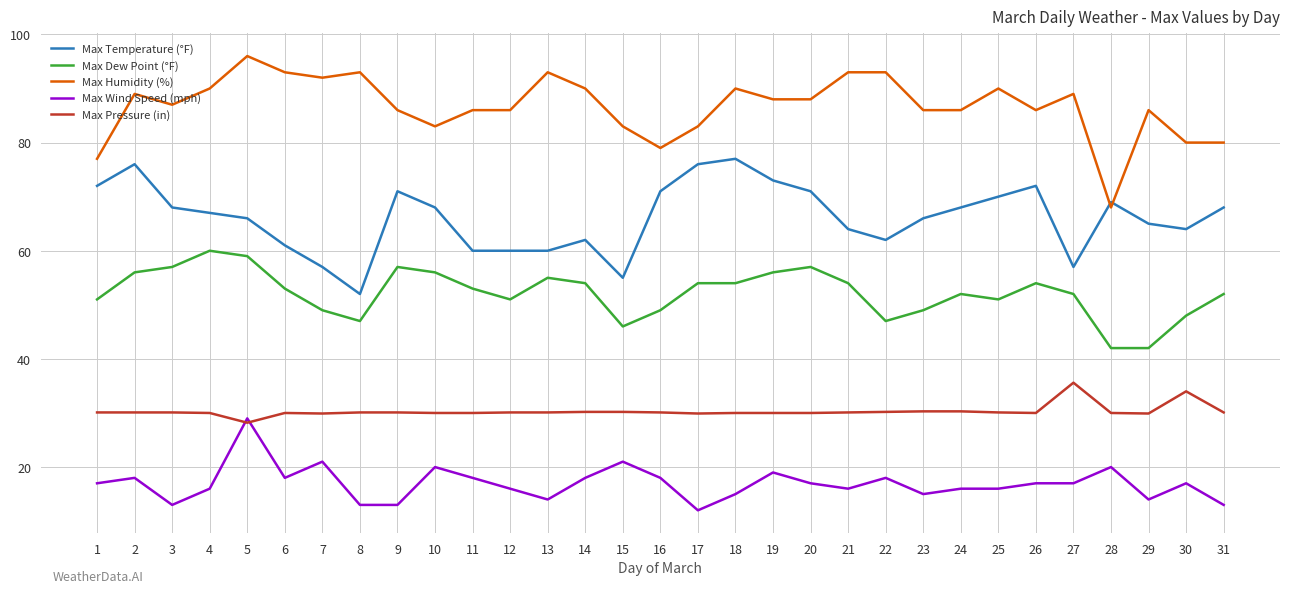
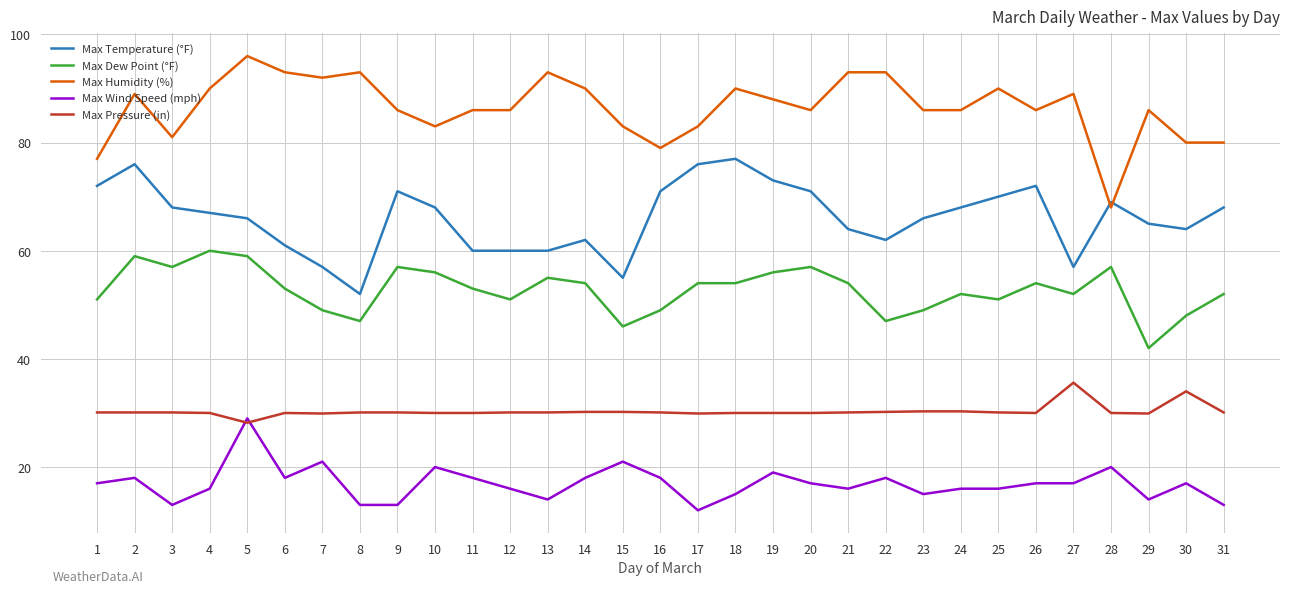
  {
    "Max Temperature (°F)": {
      "1": 72,
      "2": 76,
      "3": 68,
      "4": 67,
      "5": 66,
      "6": 61,
      "7": 57,
      "8": 52,
      "9": 71,
      "10": 68,
      "11": 60,
      "12": 60,
      "13": 60,
      "14": 62,
      "15": 55,
      "16": 71,
      "17": 76,
      "18": 77,
      "19": 73,
      "20": 71,
      "21": 64,
      "22": 62,
      "23": 66,
      "24": 68,
      "25": 70,
      "26": 72,
      "27": 57,
      "28": 69,
      "29": 65,
      "30": 64,
      "31": 68
    },
    "Max Dew Point (°F)": {
      "1": 51,
-     "2": 56,
+     "2": 59,
      "3": 57,
      "4": 60,
      "5": 59,
      "6": 53,
      "7": 49,
      "8": 47,
      "9": 57,
      "10": 56,
      "11": 53,
      "12": 51,
      "13": 55,
      "14": 54,
      "15": 46,
      "16": 49,
      "17": 54,
      "18": 54,
      "19": 56,
      "20": 57,
      "21": 54,
      "22": 47,
      "23": 49,
      "24": 52,
      "25": 51,
      "26": 54,
      "27": 52,
-     "28": 42,
+     "28": 57,
      "29": 42,
      "30": 48,
      "31": 52
    },
    "Max Humidity (%)": {
      "1": 77,
      "2": 89,
-     "3": 87,
+     "3": 81,
      "4": 90,
      "5": 96,
      "6": 93,
      "7": 92,
      "8": 93,
      "9": 86,
      "10": 83,
      "11": 86,
      "12": 86,
      "13": 93,
      "14": 90,
      "15": 83,
      "16": 79,
      "17": 83,
      "18": 90,
      "19": 88,
-     "20": 88,
+     "20": 86,
      "21": 93,
      "22": 93,
      "23": 86,
      "24": 86,
      "25": 90,
      "26": 86,
      "27": 89,
      "28": 68,
      "29": 86,
      "30": 80,
      "31": 80
    },
    "Max Wind Speed (mph)": {
      "1": 17,
      "2": 18,
      "3": 13,
      "4": 16,
      "5": 29,
      "6": 18,
      "7": 21,
      "8": 13,
      "9": 13,
      "10": 20,
      "11": 18,
      "12": 16,
      "13": 14,
      "14": 18,
      "15": 21,
      "16": 18,
      "17": 12,
      "18": 15,
      "19": 19,
      "20": 17,
      "21": 16,
      "22": 18,
      "23": 15,
      "24": 16,
      "25": 16,
      "26": 17,
      "27": 17,
      "28": 20,
      "29": 14,
      "30": 17,
      "31": 13
    },
    "Max Pressure (in)": {
      "1": 30,
      "2": 30,
      "3": 30,
      "4": 30,
      "5": 28,
      "6": 30,
      "7": 30,
      "8": 30,
      "9": 30,
      "10": 30,
      "11": 30,
      "12": 30,
      "13": 30,
      "14": 30,
      "15": 30,
      "16": 30,
      "17": 30,
      "18": 30,
      "19": 30,
      "20": 30,
      "21": 30,
      "22": 30,
      "23": 30,
      "24": 30,
      "25": 30,
      "26": 30,
      "27": 36,
      "28": 30,
      "29": 30,
      "30": 34,
      "31": 30
    }
  }
